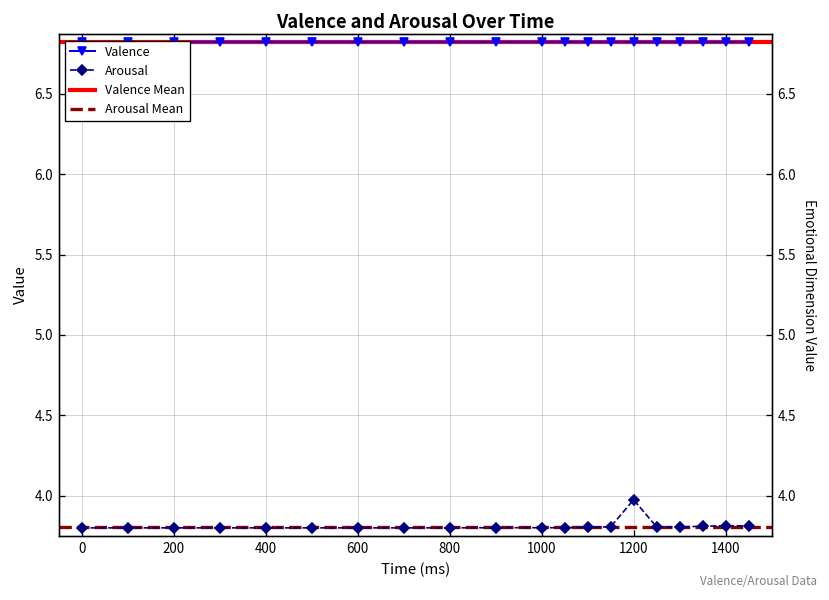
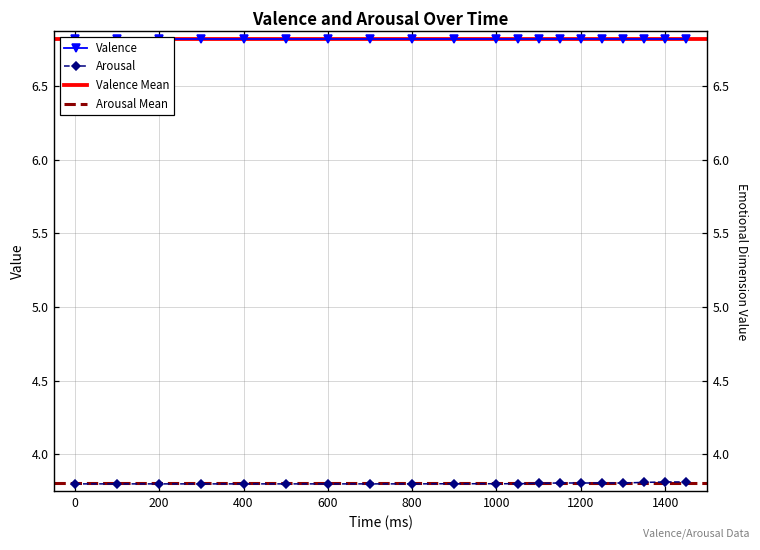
  {
    "Valence": {
      "400": 6.82,
      "600": 6.82,
      "800": 6.82,
      "1000": 6.82,
      "1200": 6.82,
      "1400": 6.82
    },
    "Arousal": {
      "0": 3.80,
      "200": 3.80,
      "400": 3.80,
      "600": 3.80,
      "800": 3.80,
      "1000": 3.80,
-     "1200": 3.98,
+     "1200": 3.81,
      "1400": 3.81
    }
  }
